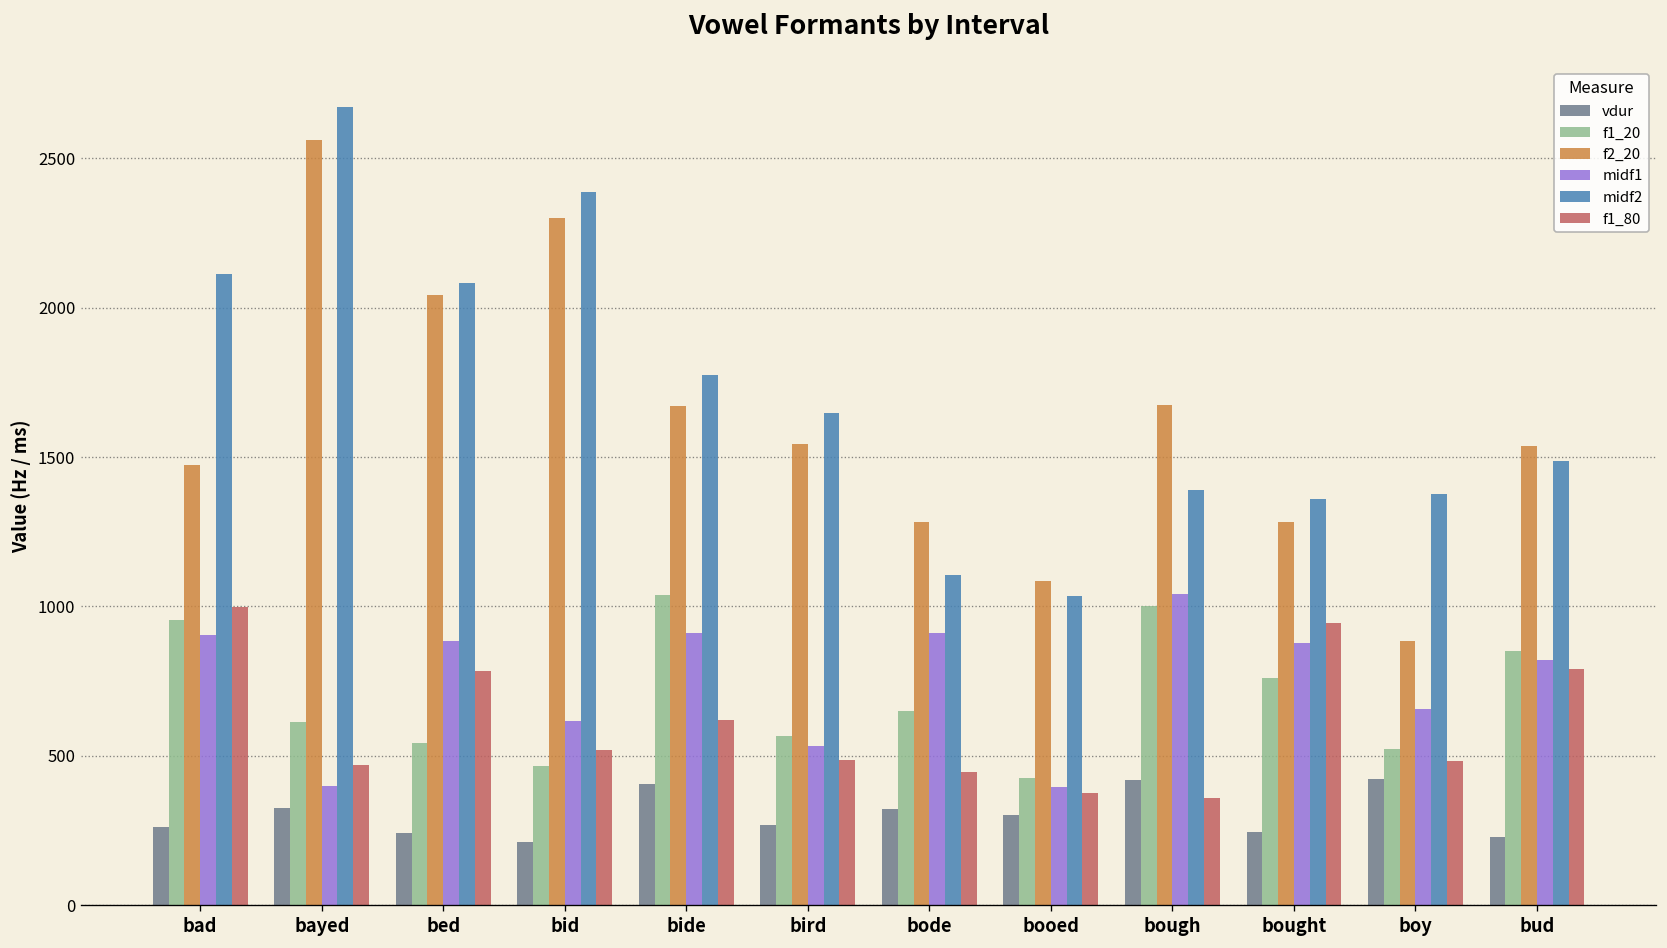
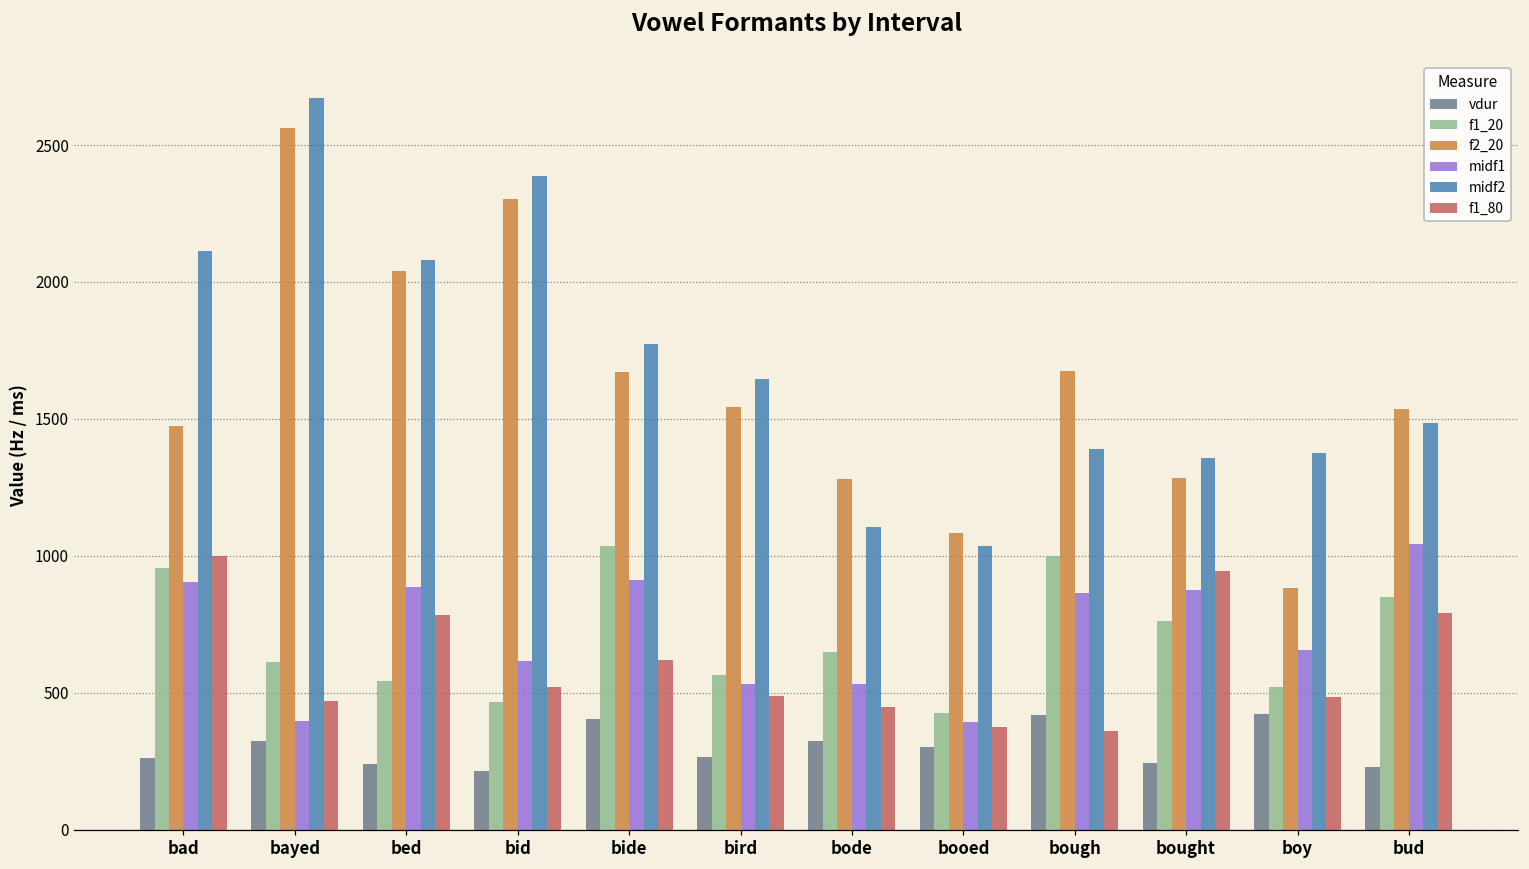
  {
    "f1_20": {
      "bad": 950,
      "bayed": 610,
      "bed": 540,
      "bid": 470,
      "bide": 1040,
      "bird": 560,
      "bode": 650,
      "booed": 430,
      "bough": 1000,
      "bought": 760,
      "boy": 520,
      "bud": 850
    },
    "midf1": {
      "bad": 900,
      "bayed": 400,
      "bed": 880,
      "bid": 620,
      "bide": 910,
      "bird": 530,
-     "bode": 910,
+     "bode": 530,
      "booed": 390,
-     "bough": 1040,
+     "bough": 860,
      "bought": 880,
      "boy": 660,
-     "bud": 820
+     "bud": 1040
    }
  }
